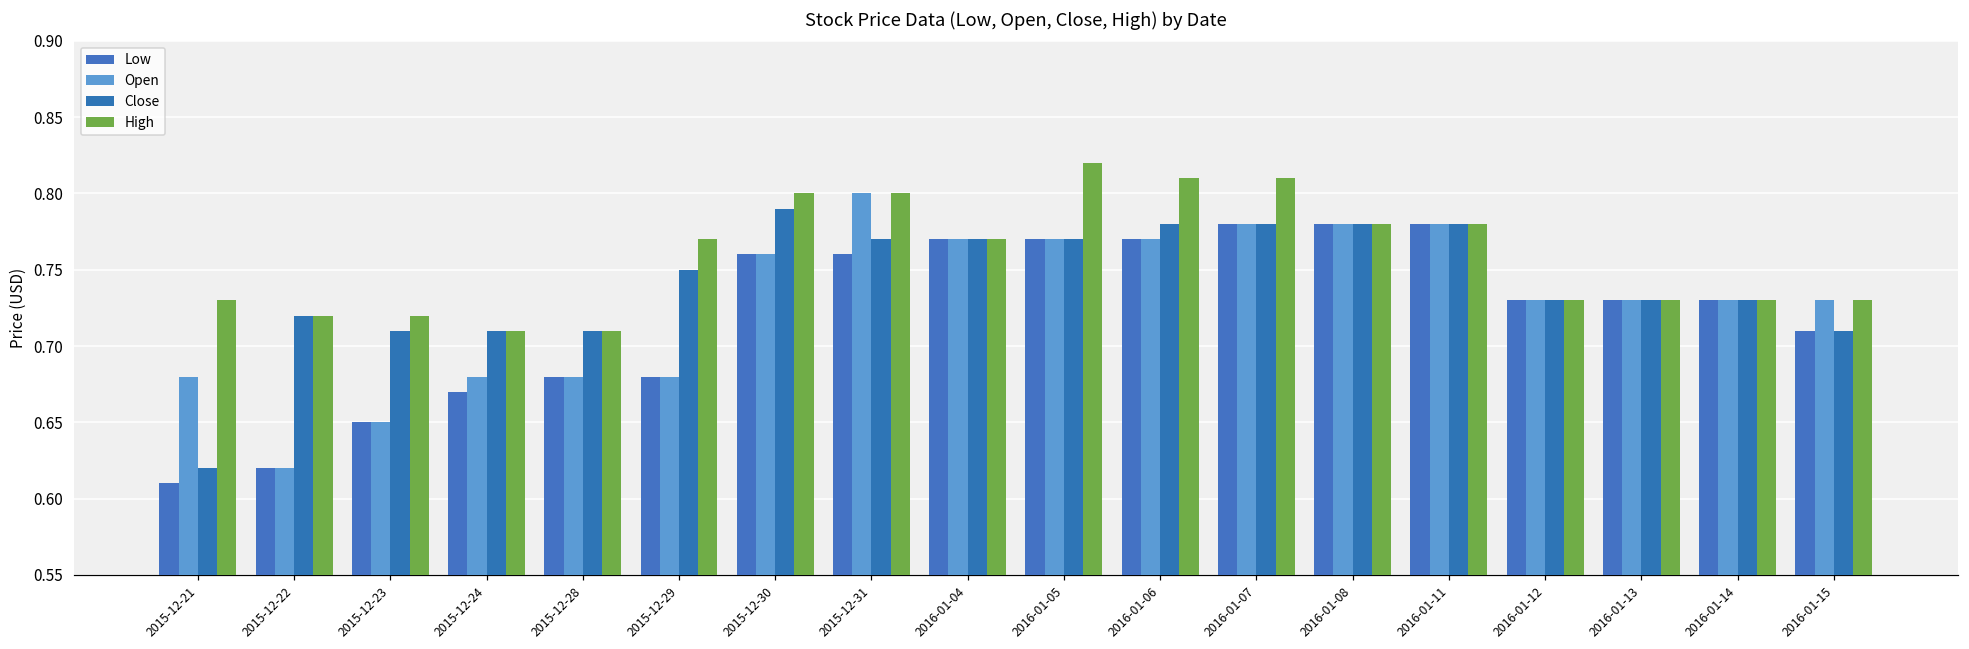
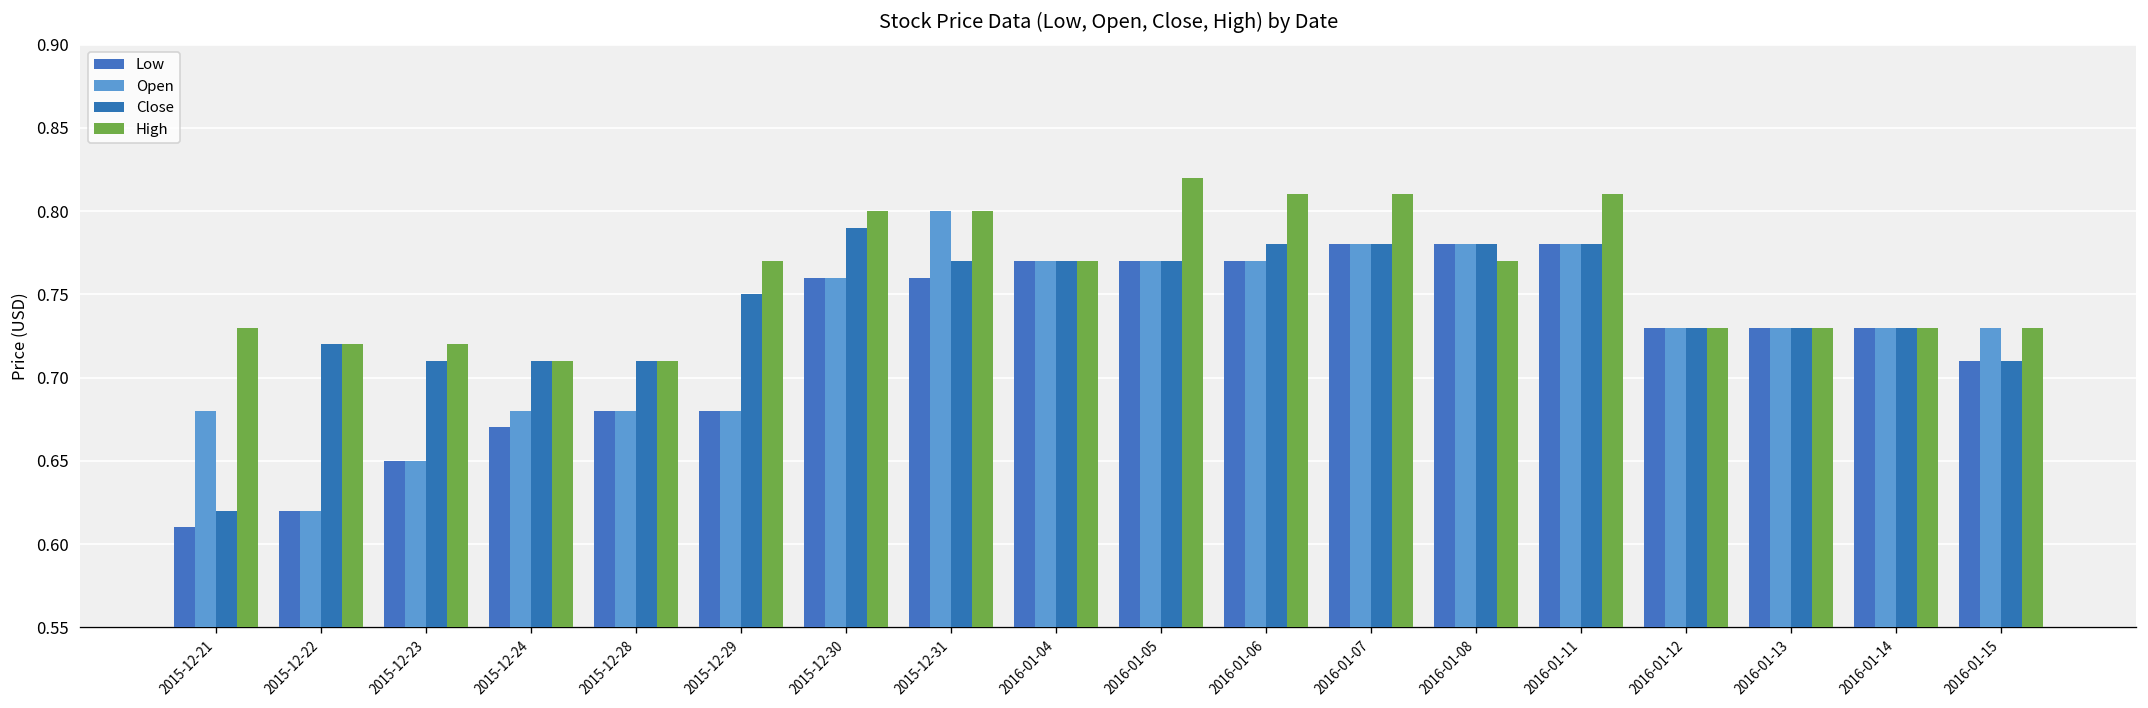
  {
    "High": {
      "2015-12-21": 0.73,
      "2015-12-22": 0.72,
      "2015-12-23": 0.72,
      "2015-12-24": 0.71,
      "2015-12-28": 0.71,
      "2015-12-29": 0.77,
      "2015-12-30": 0.80,
      "2015-12-31": 0.80,
      "2016-01-04": 0.77,
      "2016-01-05": 0.82,
      "2016-01-06": 0.81,
      "2016-01-07": 0.81,
-     "2016-01-08": 0.78,
-     "2016-01-11": 0.78,
+     "2016-01-08": 0.77,
+     "2016-01-11": 0.81,
      "2016-01-12": 0.73,
      "2016-01-13": 0.73,
      "2016-01-14": 0.73,
      "2016-01-15": 0.73
    }
  }
